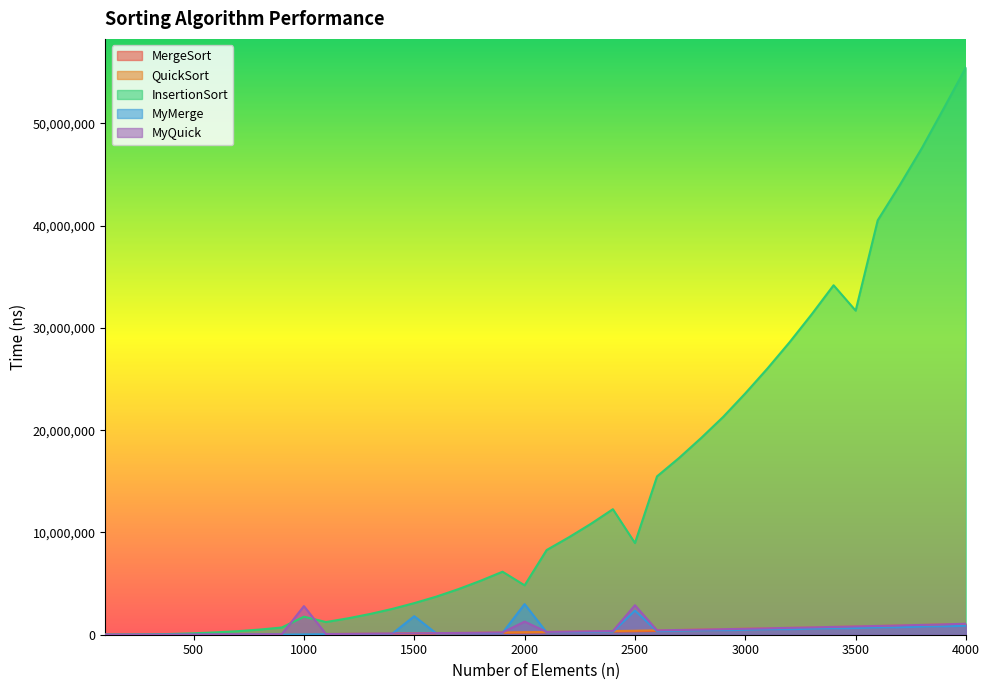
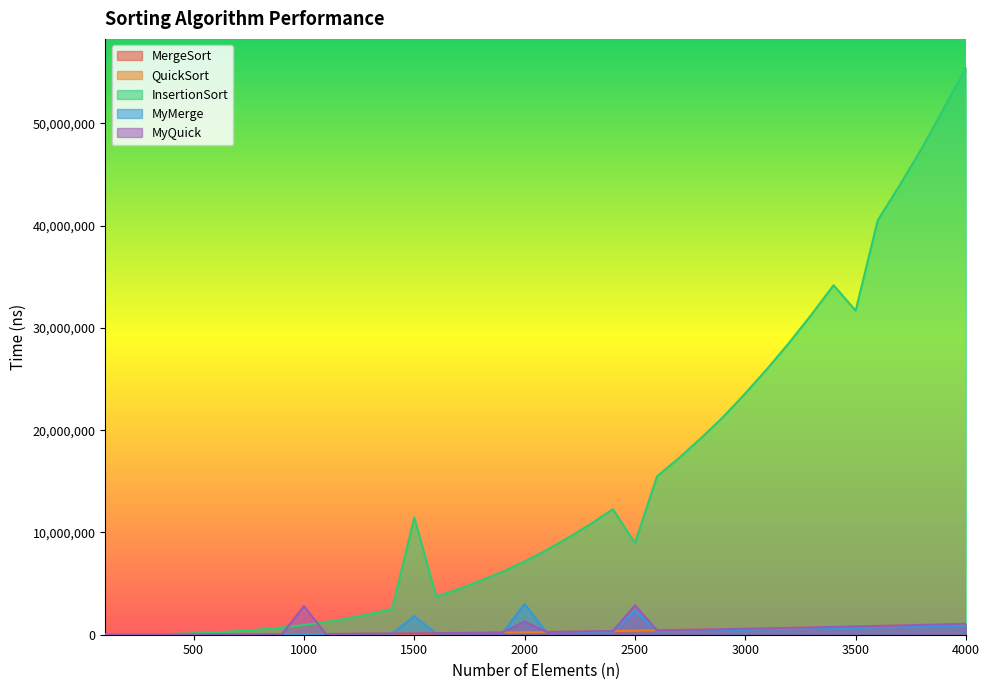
  {
    "InsertionSort": {
-     "1000": "1,800,000",
-     "1500": "3,100,000",
-     "2000": "4,800,000",
+     "1000": "900,000",
+     "1500": "11,500,000",
+     "2000": "7,200,000",
      "2500": "9,000,000",
      "3000": "23,600,000",
      "3500": "31,700,000",
      "4000": "55,500,000"
    },
    "MyMerge": {
      "1500": "1,800,000",
      "2000": "3,000,000",
      "2500": "2,400,000"
    },
    "MyQuick": {
      "1000": "2,800,000",
      "2000": "1,300,000",
      "2500": "2,900,000"
    }
  }
